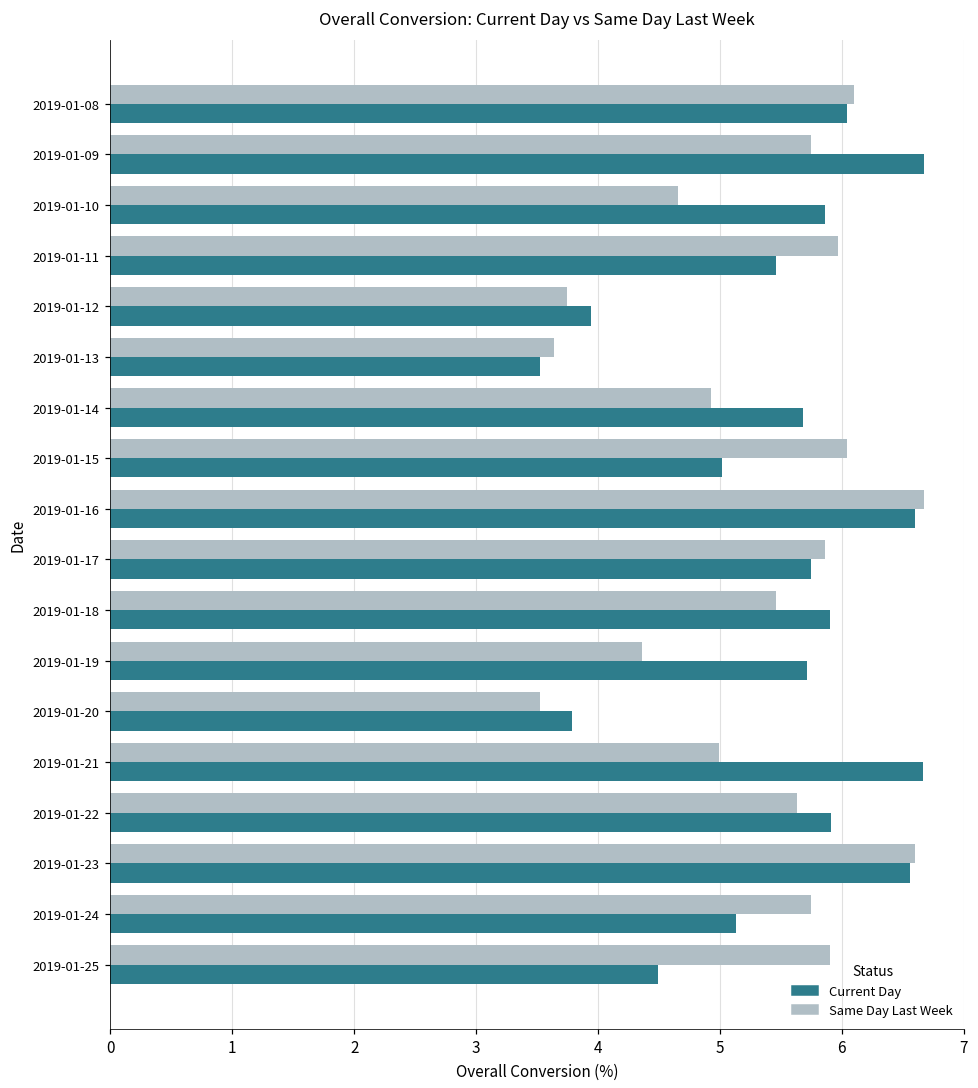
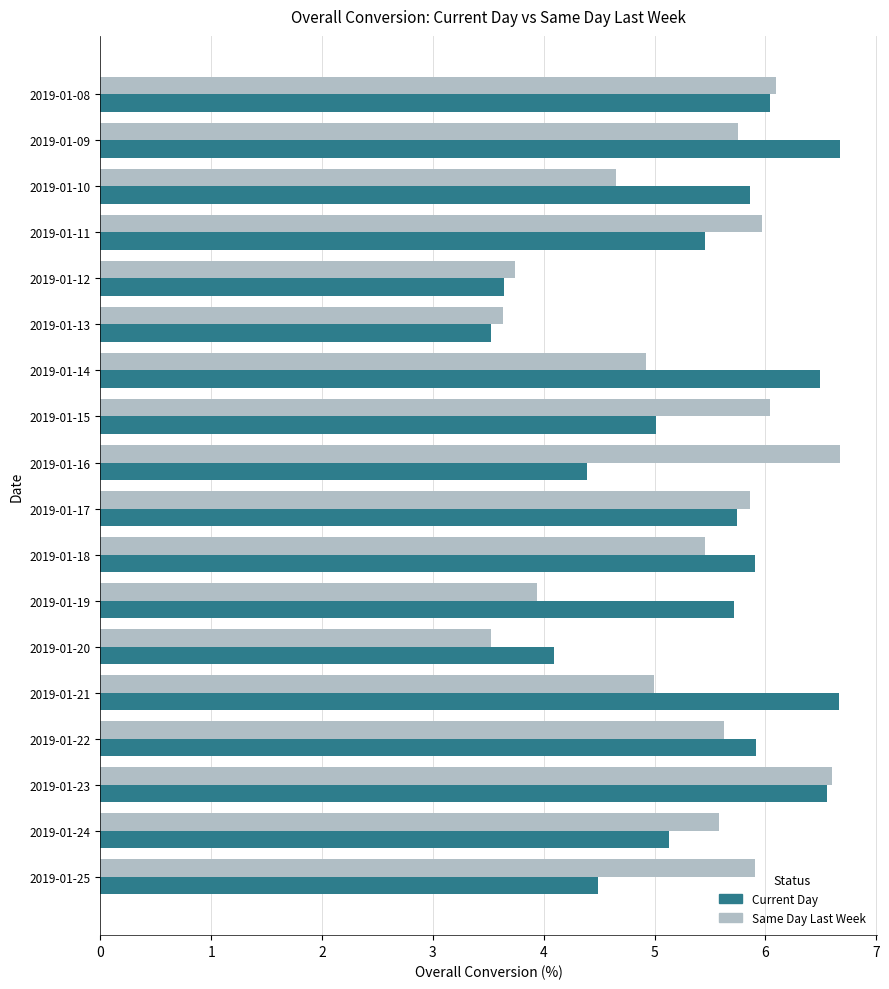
  {
    "Current Day": {
      "2019-01-08": 6.04,
      "2019-01-09": 6.67,
      "2019-01-10": 5.86,
      "2019-01-11": 5.46,
-     "2019-01-12": 3.94,
+     "2019-01-12": 3.64,
      "2019-01-13": 3.52,
-     "2019-01-14": 5.68,
+     "2019-01-14": 6.50,
      "2019-01-15": 5.02,
-     "2019-01-16": 6.60,
+     "2019-01-16": 4.39,
      "2019-01-17": 5.74,
      "2019-01-18": 5.91,
      "2019-01-19": 5.72,
-     "2019-01-20": 3.78,
+     "2019-01-20": 4.10,
      "2019-01-21": 6.67,
      "2019-01-22": 5.91,
      "2019-01-23": 6.56,
      "2019-01-24": 5.14,
      "2019-01-25": 4.49
    },
    "Same Day Last Week": {
      "2019-01-08": 6.10,
      "2019-01-09": 5.75,
      "2019-01-10": 4.65,
      "2019-01-11": 5.97,
      "2019-01-12": 3.74,
      "2019-01-13": 3.64,
      "2019-01-14": 4.93,
      "2019-01-15": 6.04,
      "2019-01-16": 6.67,
      "2019-01-17": 5.86,
      "2019-01-18": 5.46,
-     "2019-01-19": 4.36,
+     "2019-01-19": 3.94,
      "2019-01-20": 3.52,
      "2019-01-21": 5.00,
      "2019-01-22": 5.63,
      "2019-01-23": 6.60,
-     "2019-01-24": 5.74,
+     "2019-01-24": 5.58,
      "2019-01-25": 5.91
    }
  }
